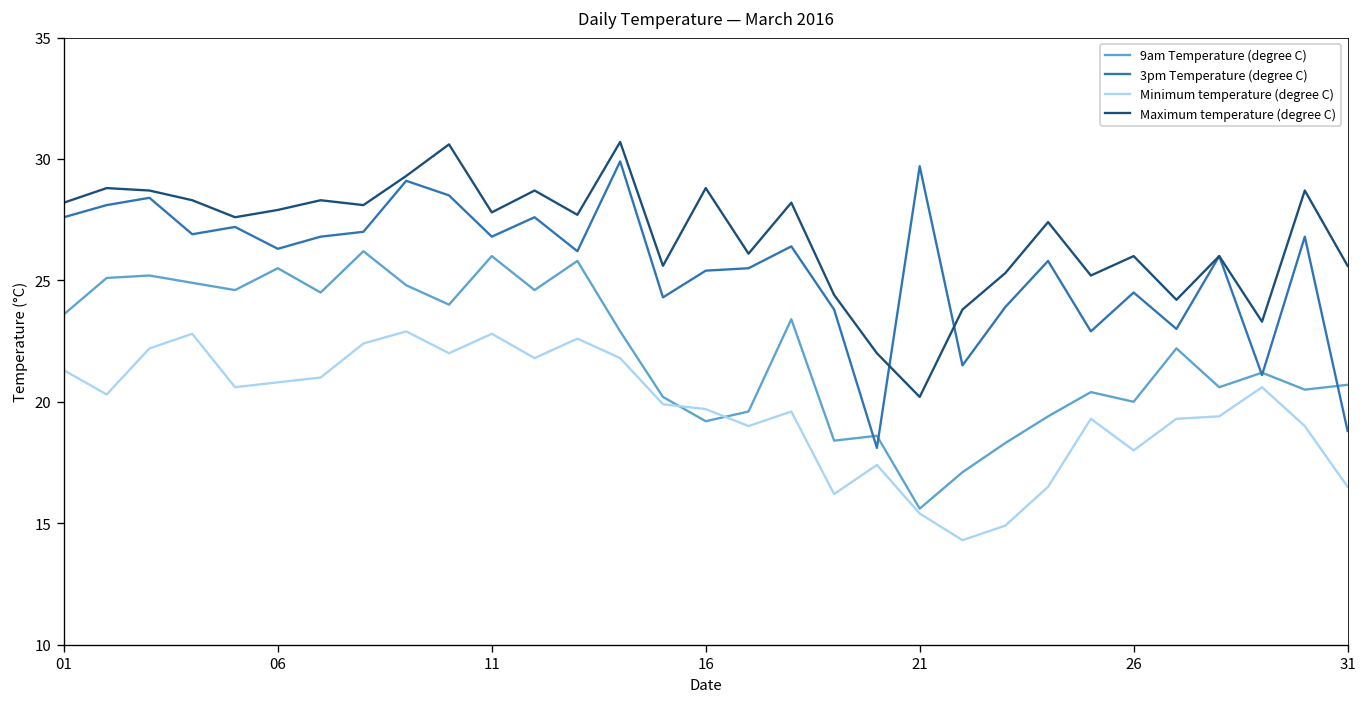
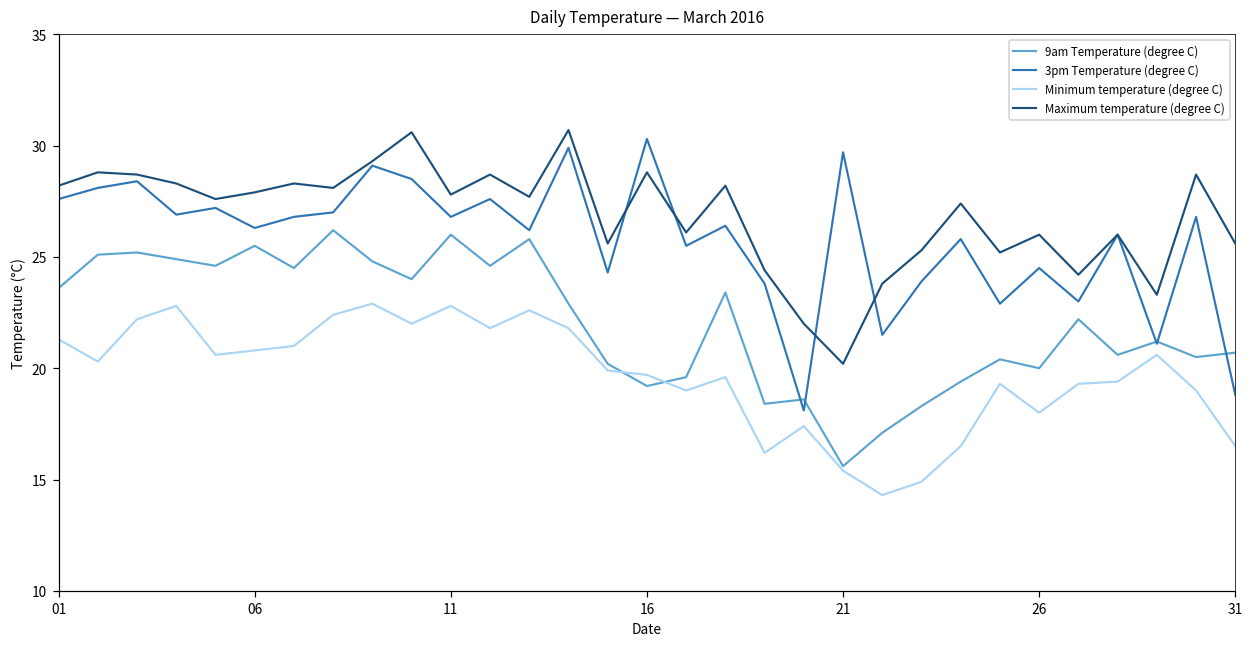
  {
    "9am Temperature (degree C)": {
      "01": 23.6,
      "06": 25.5,
      "11": 26.0,
      "16": 19.2,
      "21": 15.6,
      "26": 20.0,
      "31": 20.7
    },
    "3pm Temperature (degree C)": {
      "01": 27.6,
      "06": 26.3,
      "11": 26.8,
-     "16": 25.4,
+     "16": 30.3,
      "21": 29.7,
      "26": 24.5,
      "31": 18.8
    },
    "Minimum temperature (degree C)": {
      "01": 21.3,
      "06": 20.8,
      "11": 22.8,
      "16": 19.7,
      "21": 15.4,
      "26": 18.0,
      "31": 16.5
    },
    "Maximum temperature (degree C)": {
      "01": 28.2,
      "06": 27.9,
      "11": 27.8,
      "16": 28.8,
      "21": 20.2,
      "26": 26.0,
      "31": 25.6
    }
  }
